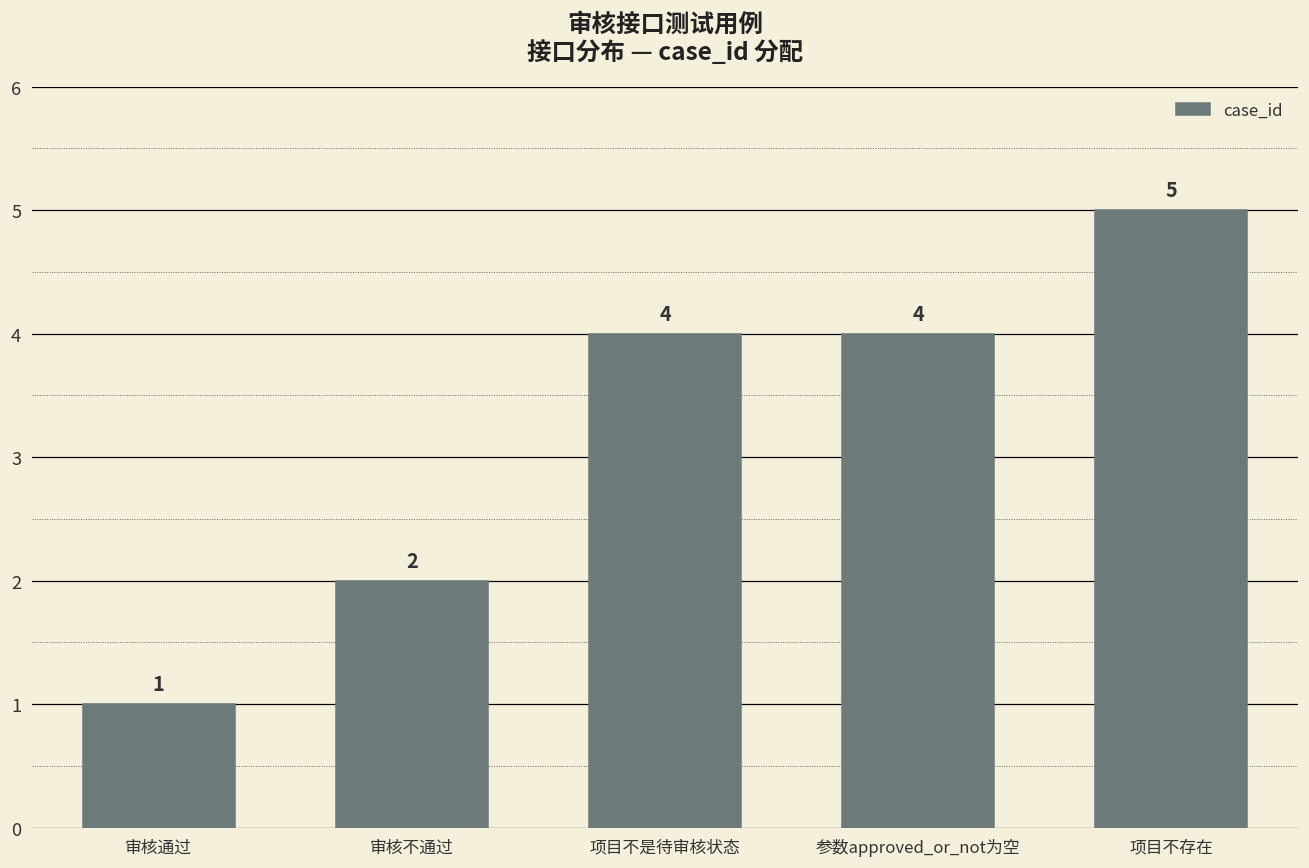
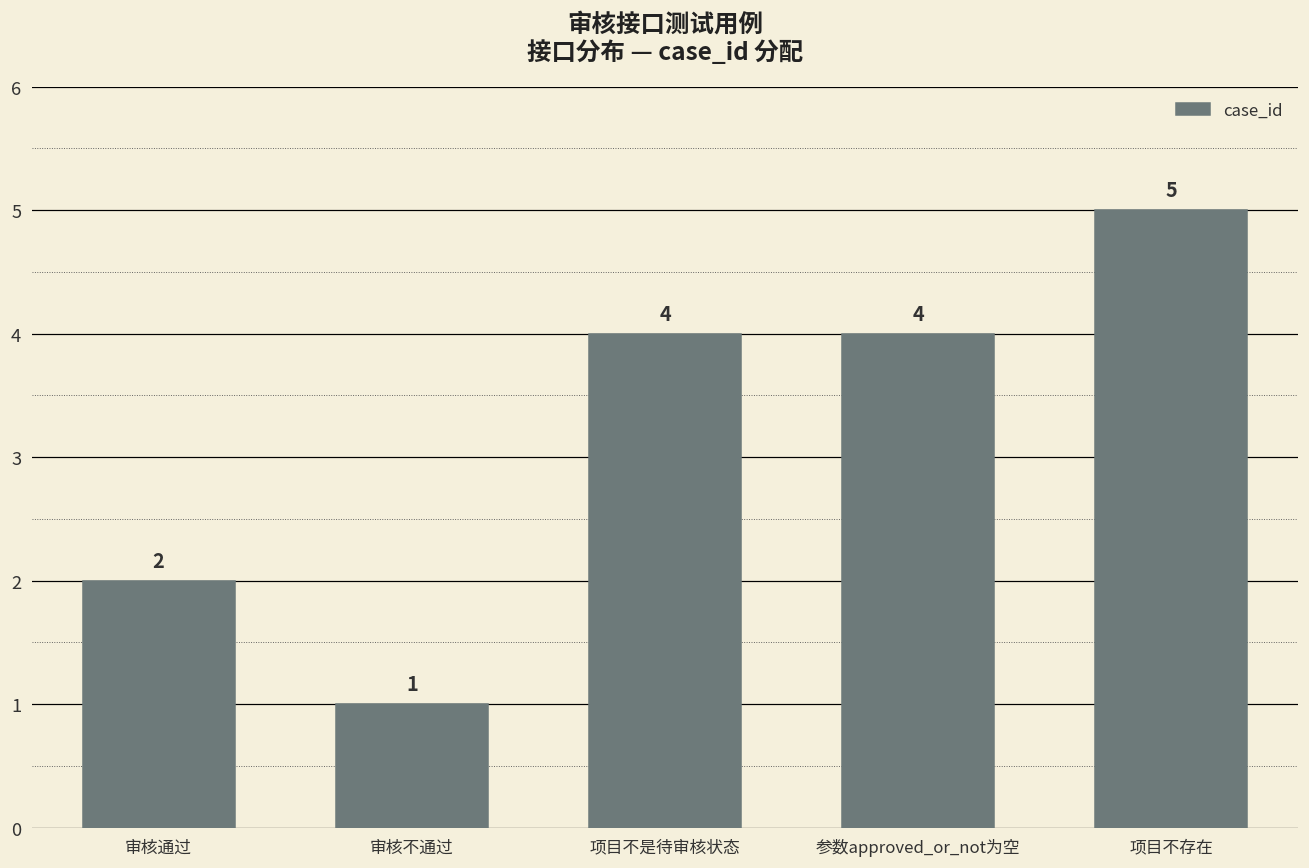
  {
-   "审核通过": 1,
-   "审核不通过": 2,
+   "审核通过": 2,
+   "审核不通过": 1,
    "项目不是待审核状态": 4,
    "参数approved_or_not为空": 4,
    "项目不存在": 5
  }
